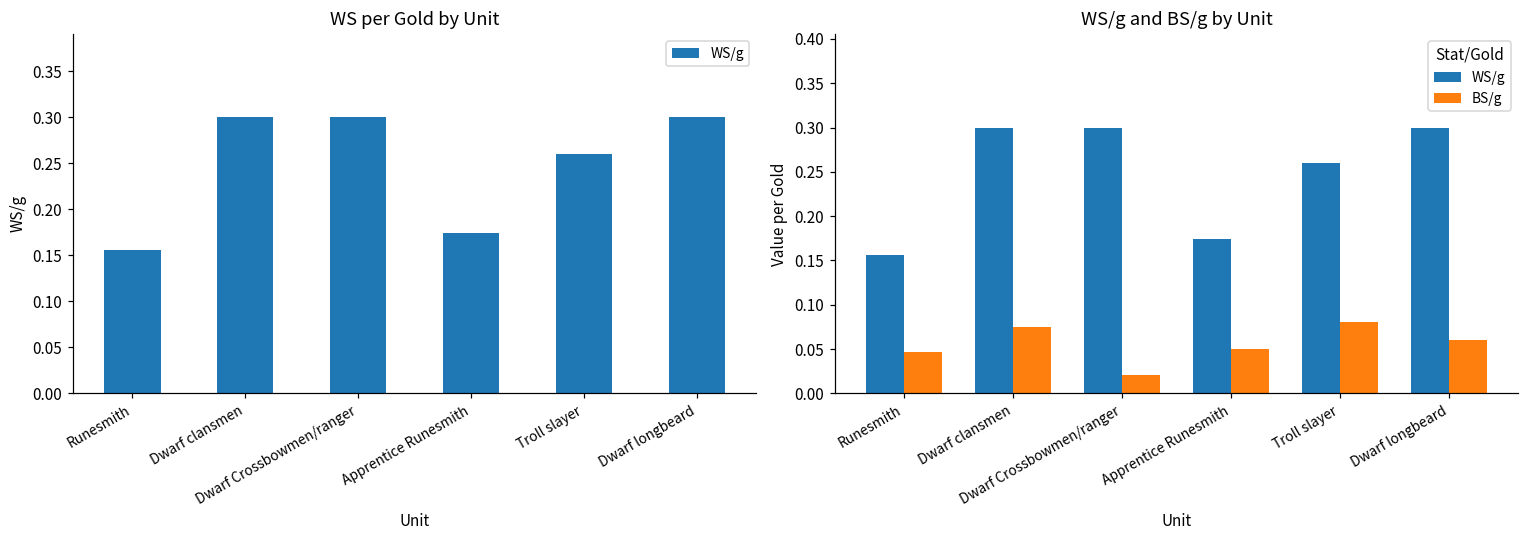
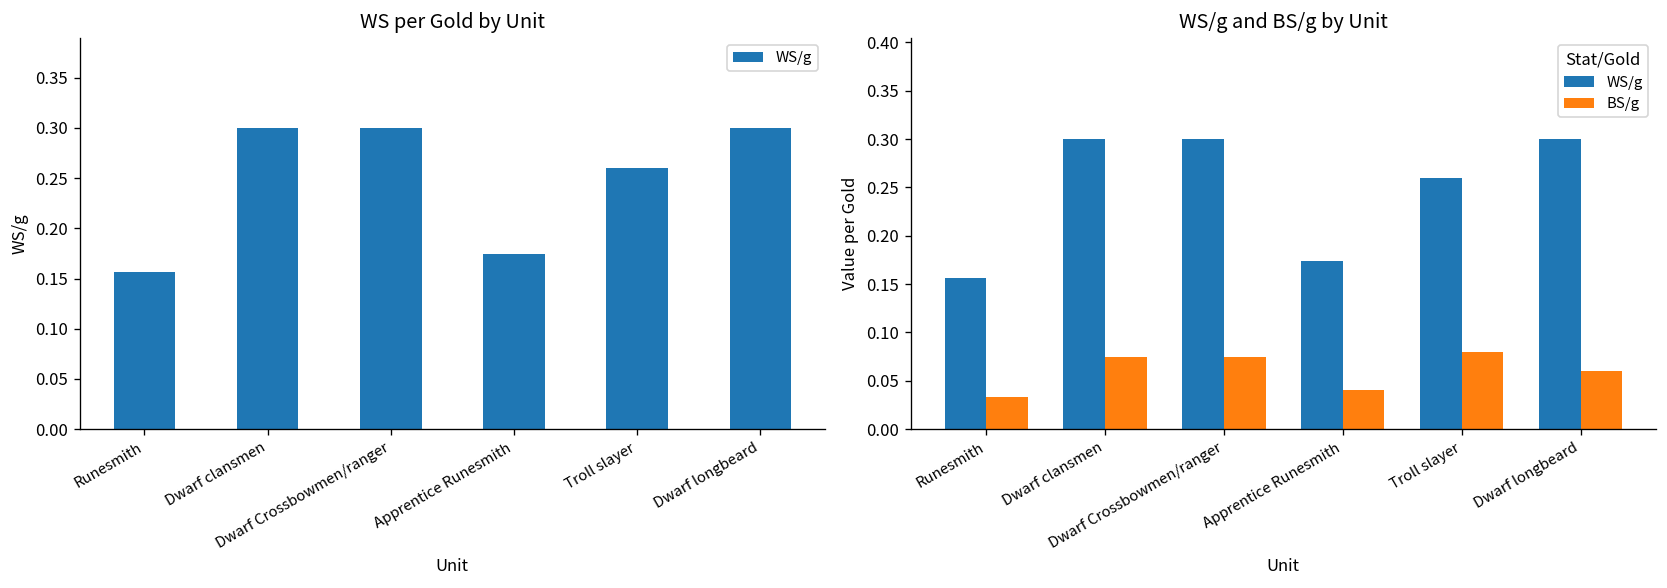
  {
    "WS per Gold by Unit": {
      "Runesmith": 0.16,
      "Dwarf clansmen": 0.30,
      "Dwarf Crossbowmen/ranger": 0.30,
      "Apprentice Runesmith": 0.17,
      "Troll slayer": 0.26,
      "Dwarf longbeard": 0.30
    },
    "WS/g and BS/g by Unit": {
      "WS/g": {
        "Runesmith": 0.16,
        "Dwarf clansmen": 0.30,
        "Dwarf Crossbowmen/ranger": 0.30,
        "Apprentice Runesmith": 0.17,
        "Troll slayer": 0.26,
        "Dwarf longbeard": 0.30
      },
      "BS/g": {
-       "Runesmith": 0.05,
+       "Runesmith": 0.03,
        "Dwarf clansmen": 0.08,
-       "Dwarf Crossbowmen/ranger": 0.02,
-       "Apprentice Runesmith": 0.05,
+       "Dwarf Crossbowmen/ranger": 0.08,
+       "Apprentice Runesmith": 0.04,
        "Troll slayer": 0.08,
        "Dwarf longbeard": 0.06
      }
    }
  }
